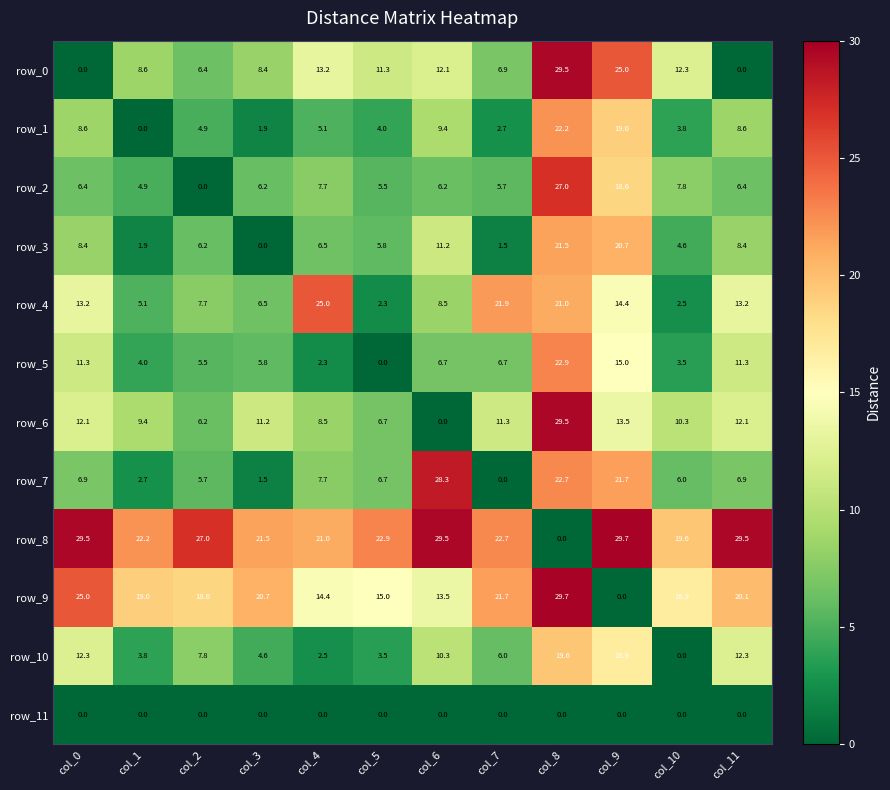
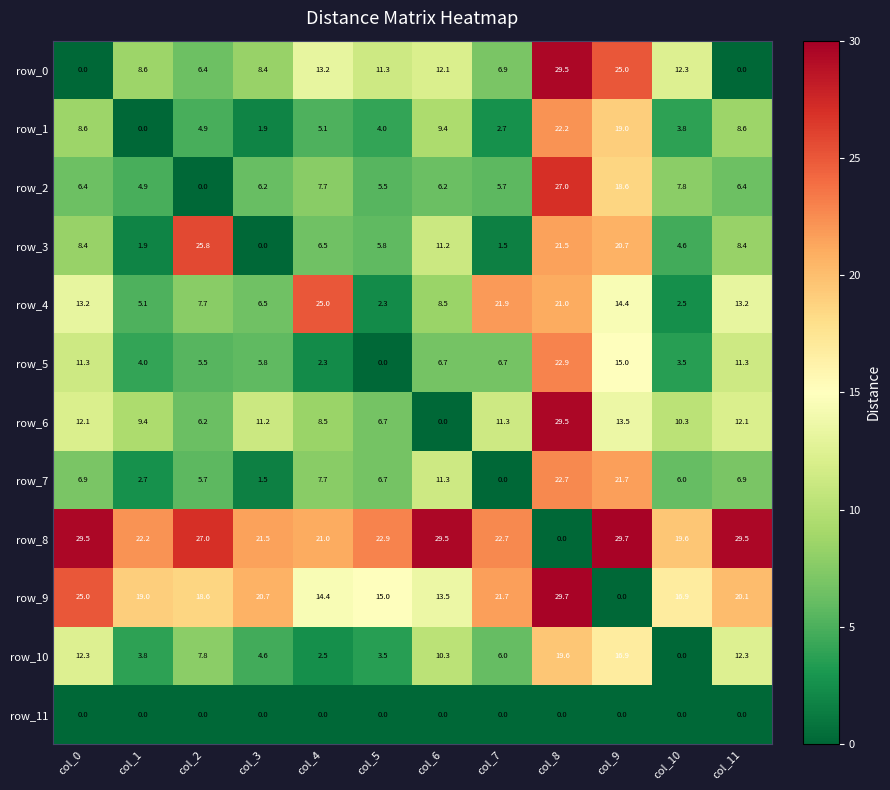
  {
    "row_0": {
      "col_0": 0.0,
      "col_1": 8.6,
      "col_2": 6.4,
      "col_3": 8.4,
      "col_4": 13.2,
      "col_5": 11.3,
      "col_6": 12.1,
      "col_7": 6.9,
      "col_8": 29.5,
      "col_9": 25.0,
      "col_10": 12.3,
      "col_11": 0.0
    },
    "row_1": {
      "col_0": 8.6,
      "col_1": 0.0,
      "col_2": 4.9,
      "col_3": 1.9,
      "col_4": 5.1,
      "col_5": 4.0,
      "col_6": 9.4,
      "col_7": 2.7,
      "col_8": 22.2,
      "col_9": 19.0,
      "col_10": 3.8,
      "col_11": 8.6
    },
    "row_2": {
      "col_0": 6.4,
      "col_1": 4.9,
      "col_2": 0.0,
      "col_3": 6.2,
      "col_4": 7.7,
      "col_5": 5.5,
      "col_6": 6.2,
      "col_7": 5.7,
      "col_8": 27.0,
      "col_9": 18.6,
      "col_10": 7.8,
      "col_11": 6.4
    },
    "row_3": {
      "col_0": 8.4,
      "col_1": 1.9,
-     "col_2": 6.2,
+     "col_2": 25.8,
      "col_3": 0.0,
      "col_4": 6.5,
      "col_5": 5.8,
      "col_6": 11.2,
      "col_7": 1.5,
      "col_8": 21.5,
      "col_9": 20.7,
      "col_10": 4.6,
      "col_11": 8.4
    },
    "row_4": {
      "col_0": 13.2,
      "col_1": 5.1,
      "col_2": 7.7,
      "col_3": 6.5,
      "col_4": 25.0,
      "col_5": 2.3,
      "col_6": 8.5,
      "col_7": 21.9,
      "col_8": 21.0,
      "col_9": 14.4,
      "col_10": 2.5,
      "col_11": 13.2
    },
    "row_5": {
      "col_0": 11.3,
      "col_1": 4.0,
      "col_2": 5.5,
      "col_3": 5.8,
      "col_4": 2.3,
      "col_5": 0.0,
      "col_6": 6.7,
      "col_7": 6.7,
      "col_8": 22.9,
      "col_9": 15.0,
      "col_10": 3.5,
      "col_11": 11.3
    },
    "row_6": {
      "col_0": 12.1,
      "col_1": 9.4,
      "col_2": 6.2,
      "col_3": 11.2,
      "col_4": 8.5,
      "col_5": 6.7,
      "col_6": 0.0,
      "col_7": 11.3,
      "col_8": 29.5,
      "col_9": 13.5,
      "col_10": 10.3,
      "col_11": 12.1
    },
    "row_7": {
      "col_0": 6.9,
      "col_1": 2.7,
      "col_2": 5.7,
      "col_3": 1.5,
      "col_4": 7.7,
      "col_5": 6.7,
-     "col_6": 28.3,
+     "col_6": 11.3,
      "col_7": 0.0,
      "col_8": 22.7,
      "col_9": 21.7,
      "col_10": 6.0,
      "col_11": 6.9
    },
    "row_8": {
      "col_0": 29.5,
      "col_1": 22.2,
      "col_2": 27.0,
      "col_3": 21.5,
      "col_4": 21.0,
      "col_5": 22.9,
      "col_6": 29.5,
      "col_7": 22.7,
      "col_8": 0.0,
      "col_9": 29.7,
      "col_10": 19.6,
      "col_11": 29.5
    },
    "row_9": {
      "col_0": 25.0,
      "col_1": 19.0,
      "col_2": 18.6,
      "col_3": 20.7,
      "col_4": 14.4,
      "col_5": 15.0,
      "col_6": 13.5,
      "col_7": 21.7,
      "col_8": 29.7,
      "col_9": 0.0,
      "col_10": 16.9,
      "col_11": 20.1
    },
    "row_10": {
      "col_0": 12.3,
      "col_1": 3.8,
      "col_2": 7.8,
      "col_3": 4.6,
      "col_4": 2.5,
      "col_5": 3.5,
      "col_6": 10.3,
      "col_7": 6.0,
      "col_8": 19.6,
      "col_9": 16.9,
      "col_10": 0.0,
      "col_11": 12.3
    },
    "row_11": {
      "col_0": 0.0,
      "col_1": 0.0,
      "col_2": 0.0,
      "col_3": 0.0,
      "col_4": 0.0,
      "col_5": 0.0,
      "col_6": 0.0,
      "col_7": 0.0,
      "col_8": 0.0,
      "col_9": 0.0,
      "col_10": 0.0,
      "col_11": 0.0
    }
  }
